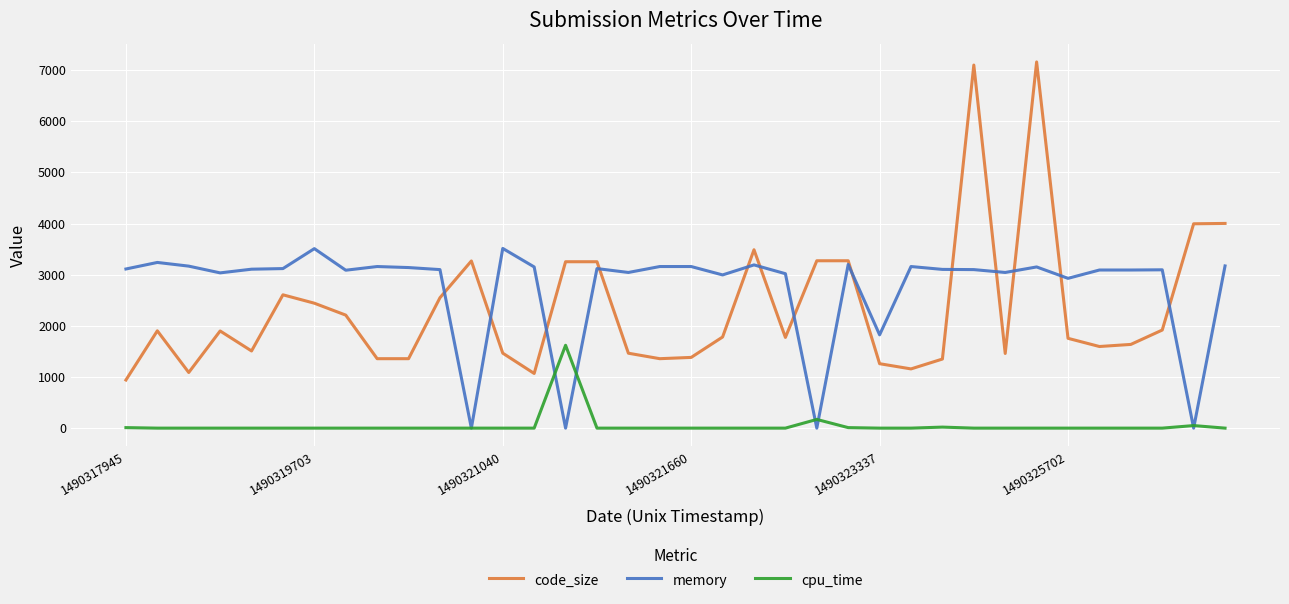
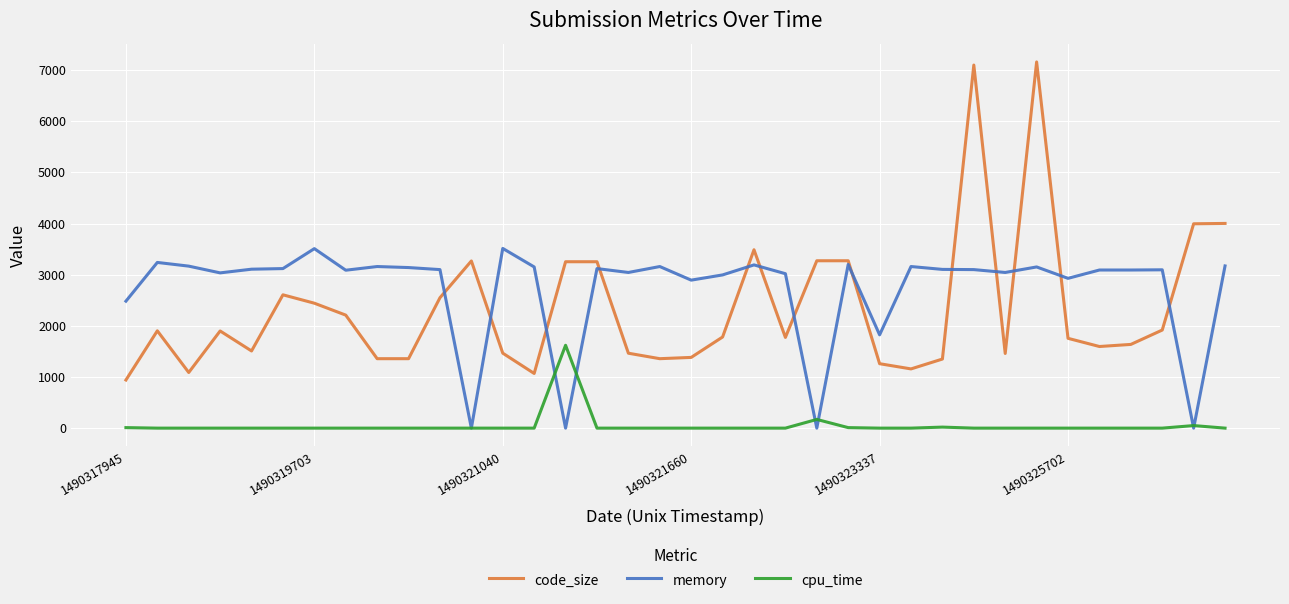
  {
    "code_size": {
      "1490317945": 900,
      "1490319703": 2400,
      "1490321040": 1500,
      "1490321660": 1400,
      "1490323337": 1300,
      "1490325702": 1800
    },
    "memory": {
-     "1490317945": 3100,
+     "1490317945": 2500,
      "1490319703": 3500,
      "1490321040": 3500,
-     "1490321660": 3200,
+     "1490321660": 2900,
      "1490323337": 1800,
      "1490325702": 2900
    },
    "cpu_time": {
      "1490317945": 0,
      "1490319703": 0,
      "1490321040": 0,
      "1490321660": 0,
      "1490323337": 0,
      "1490325702": 0
    }
  }
